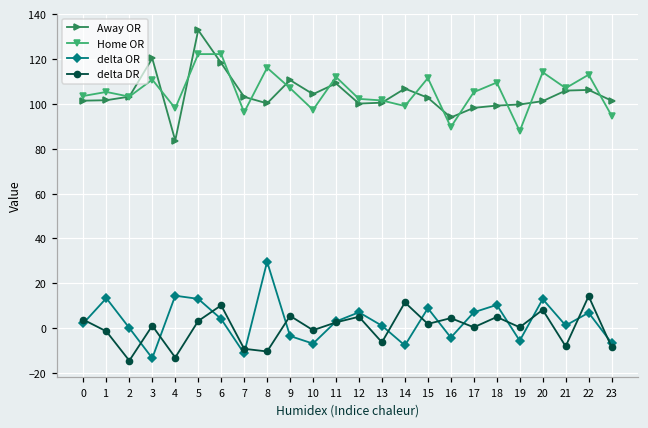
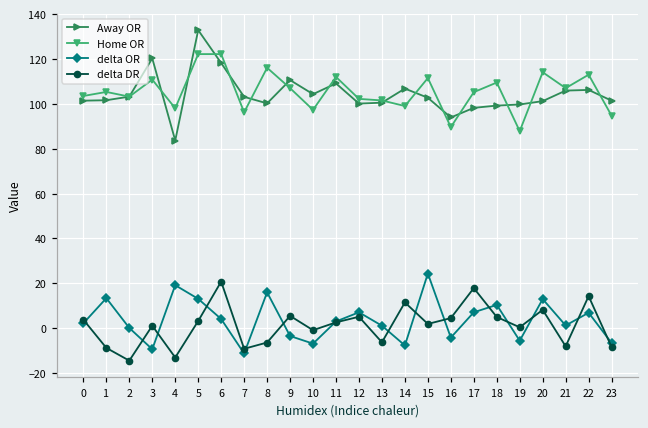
  {
    "delta OR": {
      "0": 2,
      "1": 13,
      "2": 0,
-     "3": -14,
-     "4": 14,
+     "3": -10,
+     "4": 19,
      "5": 13,
      "6": 4,
      "7": -11,
-     "8": 30,
+     "8": 16,
      "9": -4,
      "10": -7,
      "12": 7,
      "13": 1,
      "14": -8,
-     "15": 9,
+     "15": 24,
      "16": -4,
      "17": 7,
      "18": 10,
      "19": -6,
      "20": 13,
      "21": 1,
      "22": 7,
      "23": -7
    },
    "delta DR": {
      "0": 4,
-     "1": -2,
+     "1": -9,
      "2": -15,
      "3": 1,
      "4": -13,
      "5": 3,
-     "6": 10,
+     "6": 21,
      "7": -9,
-     "8": -11,
+     "8": -7,
      "9": 5,
      "10": -1,
      "12": 5,
      "13": -6,
      "14": 11,
      "15": 2,
      "16": 4,
-     "17": 0,
+     "17": 18,
      "18": 5,
      "19": 0,
      "20": 8,
      "21": -8,
      "22": 14,
      "23": -9
    }
  }
